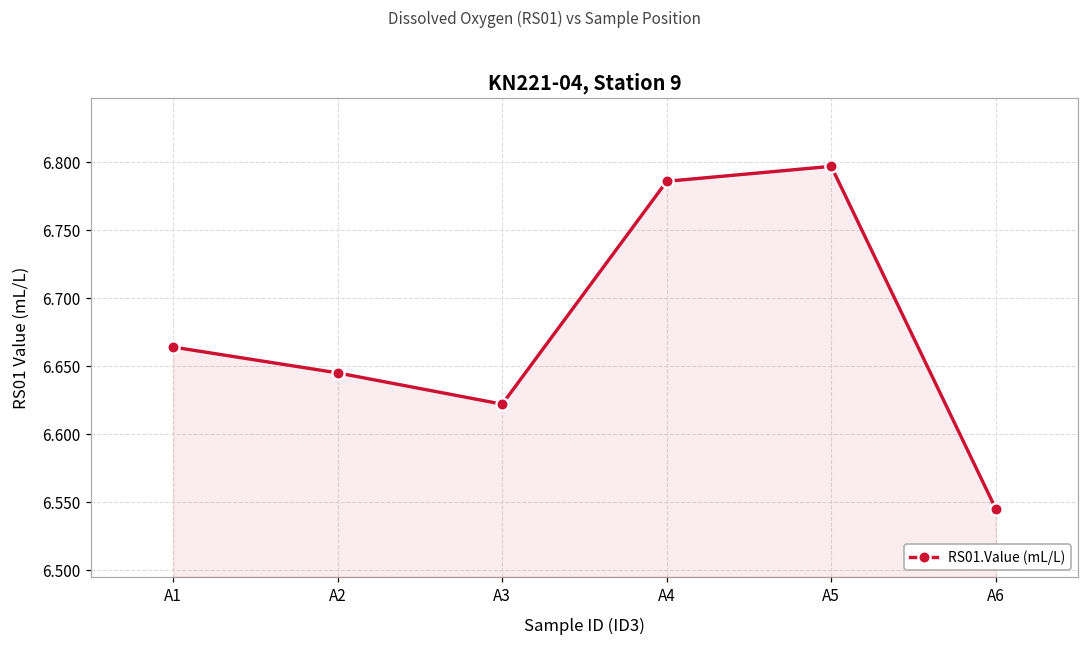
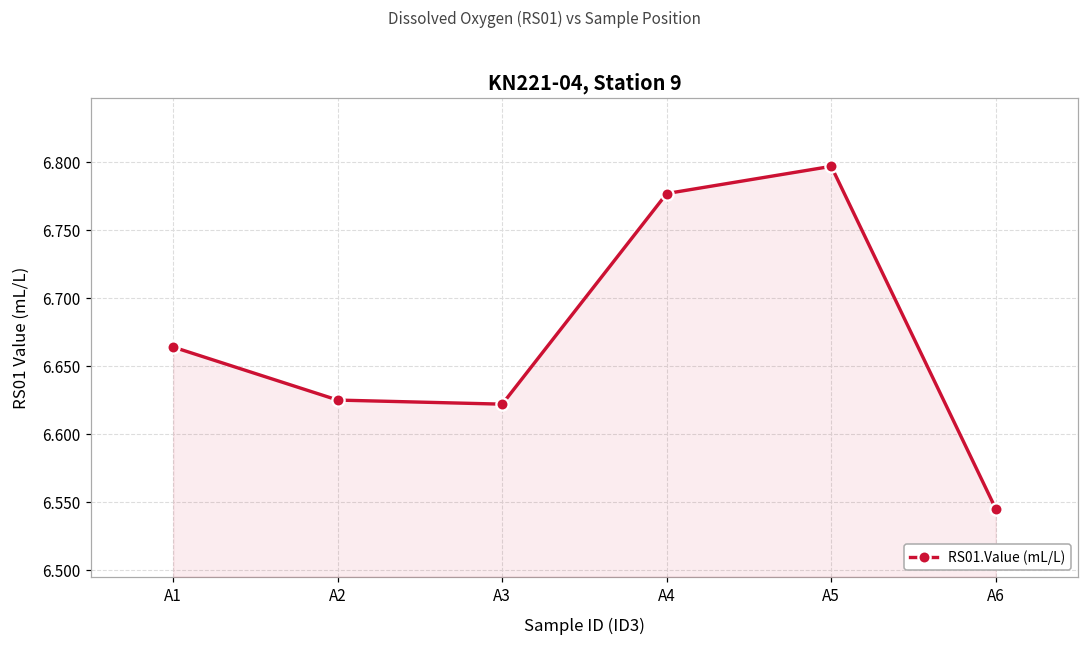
  {
    "A1": 6.664,
-   "A2": 6.645,
+   "A2": 6.625,
    "A3": 6.622,
-   "A4": 6.786,
+   "A4": 6.777,
    "A5": 6.797,
    "A6": 6.545
  }
